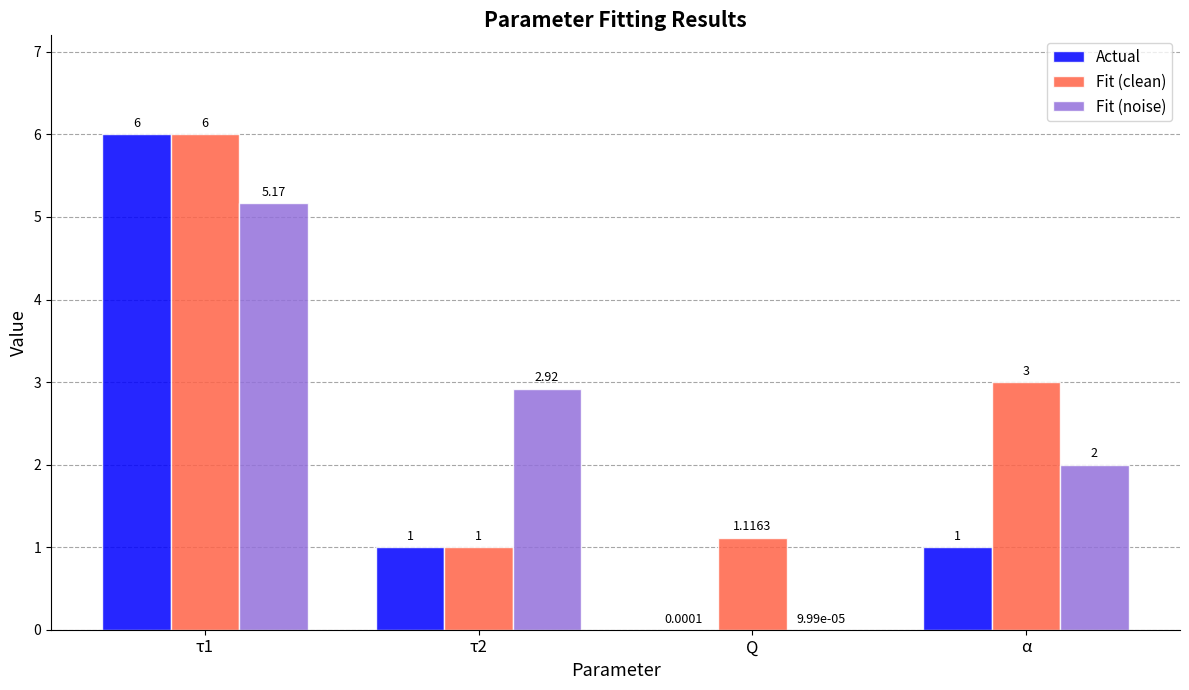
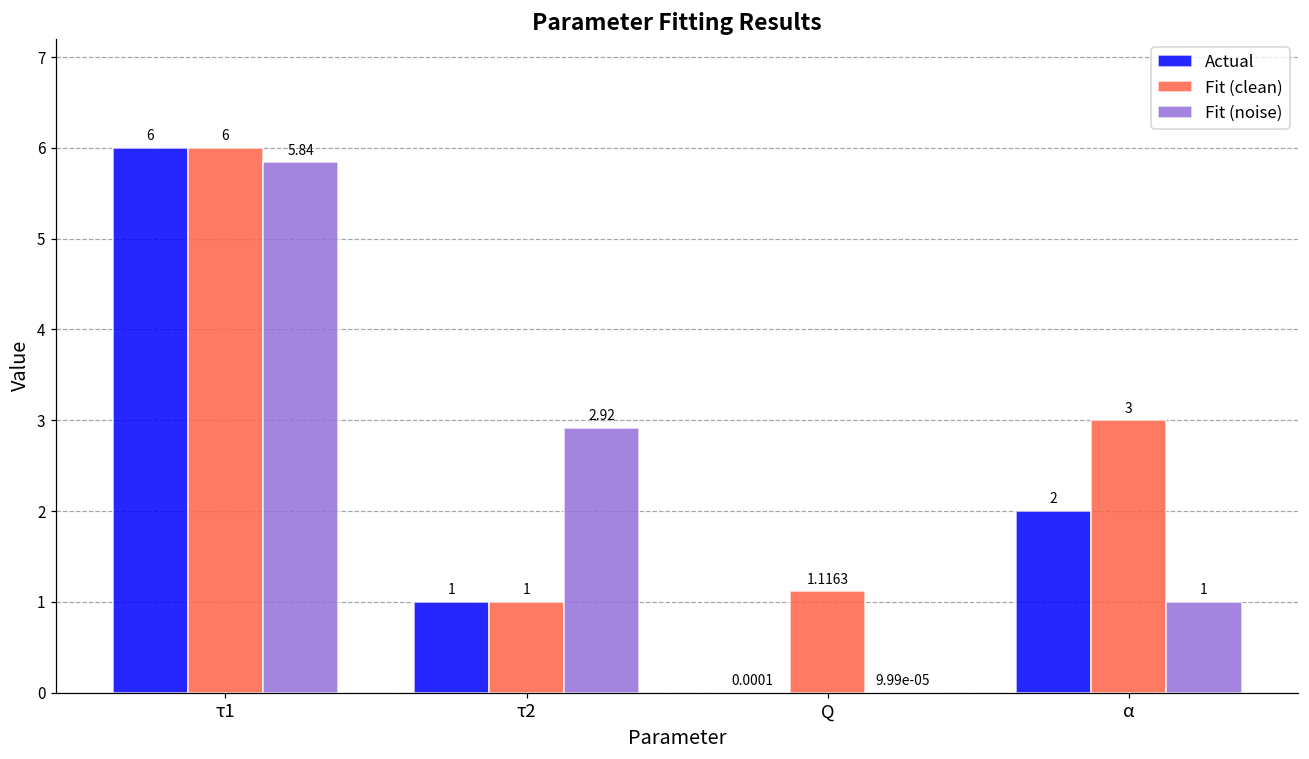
  {
    "Actual": {
      "τ1": "6",
      "τ2": "1",
      "Q": "0.0001",
-     "α": "1"
+     "α": "2"
    },
    "Fit (clean)": {
      "τ1": "6",
      "τ2": "1",
      "Q": "1.1163",
      "α": "3"
    },
    "Fit (noise)": {
-     "τ1": "5.17",
+     "τ1": "5.84",
      "τ2": "2.92",
      "Q": "9.99e-05",
-     "α": "2"
+     "α": "1"
    }
  }
